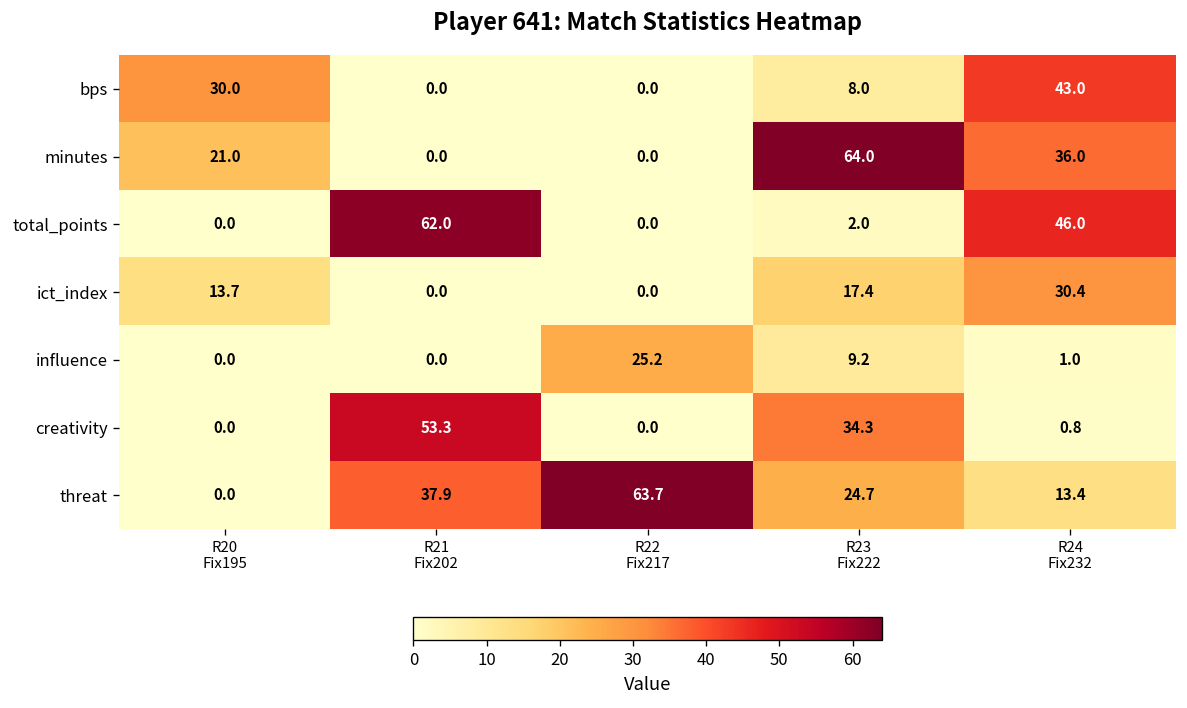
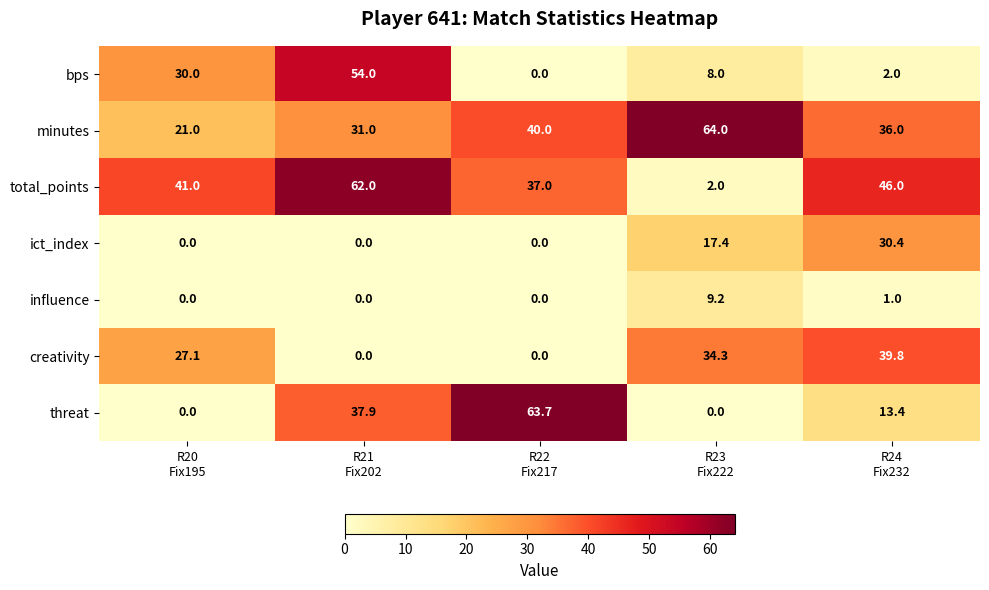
  {
    "bps": {
      "R20 Fix195": 30.0,
-     "R21 Fix202": 0.0,
+     "R21 Fix202": 54.0,
      "R22 Fix217": 0.0,
      "R23 Fix222": 8.0,
-     "R24 Fix232": 43.0
+     "R24 Fix232": 2.0
    },
    "minutes": {
      "R20 Fix195": 21.0,
-     "R21 Fix202": 0.0,
-     "R22 Fix217": 0.0,
+     "R21 Fix202": 31.0,
+     "R22 Fix217": 40.0,
      "R23 Fix222": 64.0,
      "R24 Fix232": 36.0
    },
    "total_points": {
-     "R20 Fix195": 0.0,
+     "R20 Fix195": 41.0,
      "R21 Fix202": 62.0,
-     "R22 Fix217": 0.0,
+     "R22 Fix217": 37.0,
      "R23 Fix222": 2.0,
      "R24 Fix232": 46.0
    },
    "ict_index": {
-     "R20 Fix195": 13.7,
+     "R20 Fix195": 0.0,
      "R21 Fix202": 0.0,
      "R22 Fix217": 0.0,
      "R23 Fix222": 17.4,
      "R24 Fix232": 30.4
    },
    "influence": {
      "R20 Fix195": 0.0,
      "R21 Fix202": 0.0,
-     "R22 Fix217": 25.2,
+     "R22 Fix217": 0.0,
      "R23 Fix222": 9.2,
      "R24 Fix232": 1.0
    },
    "creativity": {
-     "R20 Fix195": 0.0,
-     "R21 Fix202": 53.3,
+     "R20 Fix195": 27.1,
+     "R21 Fix202": 0.0,
      "R22 Fix217": 0.0,
      "R23 Fix222": 34.3,
-     "R24 Fix232": 0.8
+     "R24 Fix232": 39.8
    },
    "threat": {
      "R20 Fix195": 0.0,
      "R21 Fix202": 37.9,
      "R22 Fix217": 63.7,
-     "R23 Fix222": 24.7,
+     "R23 Fix222": 0.0,
      "R24 Fix232": 13.4
    }
  }
